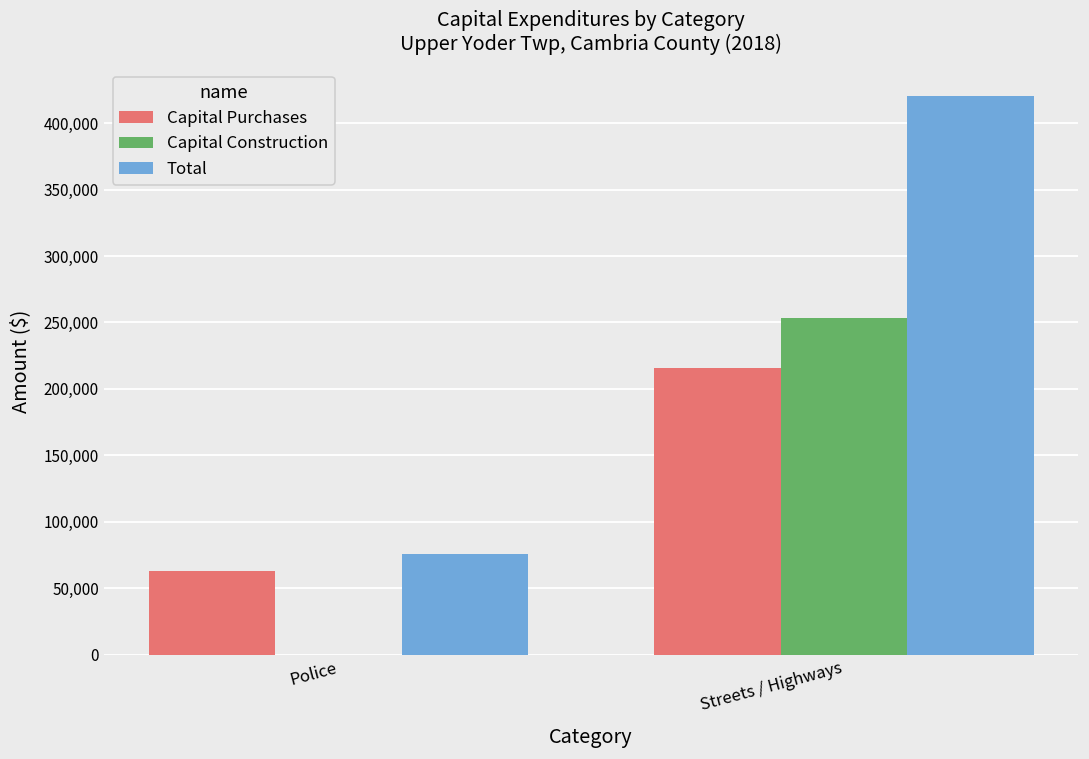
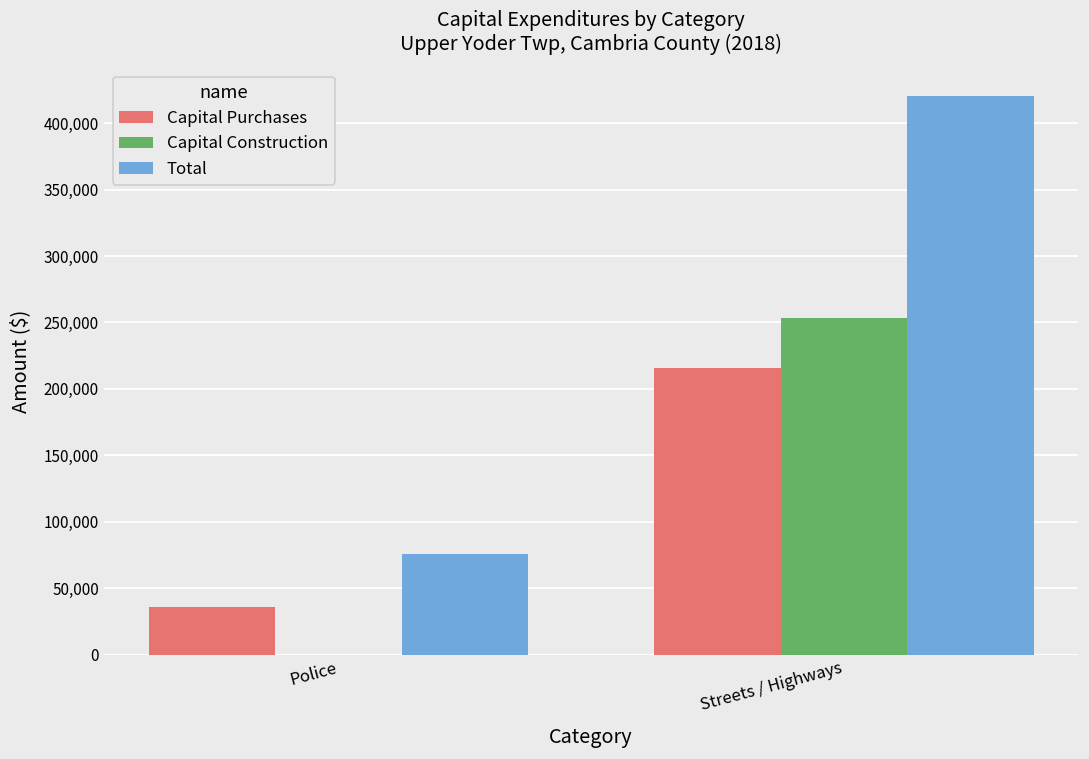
  {
    "Capital Purchases": {
-     "Police": "63,000",
+     "Police": "36,000",
      "Streets / Highways": "216,000"
    },
    "Capital Construction": {
      "Police": "0",
      "Streets / Highways": "254,000"
    },
    "Total": {
      "Police": "76,000",
      "Streets / Highways": "420,000"
    }
  }
